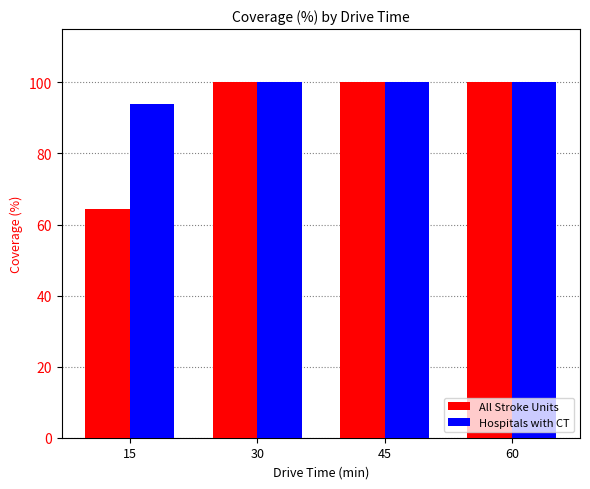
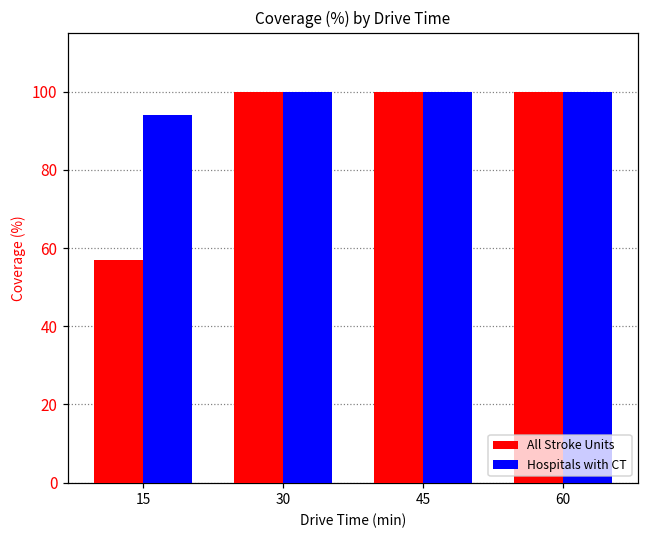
  {
    "All Stroke Units": {
-     "15": 64,
+     "15": 57,
      "30": 100,
      "45": 100,
      "60": 100
    },
    "Hospitals with CT": {
      "15": 94,
      "30": 100,
      "45": 100,
      "60": 100
    }
  }
